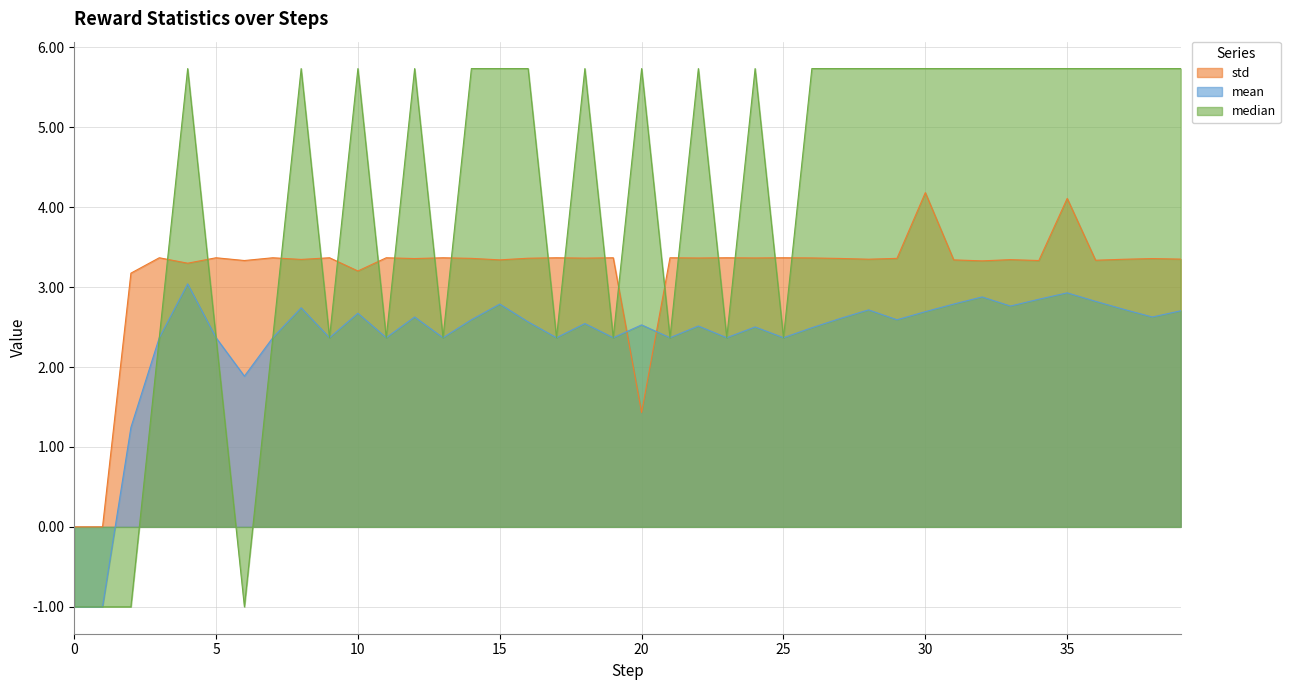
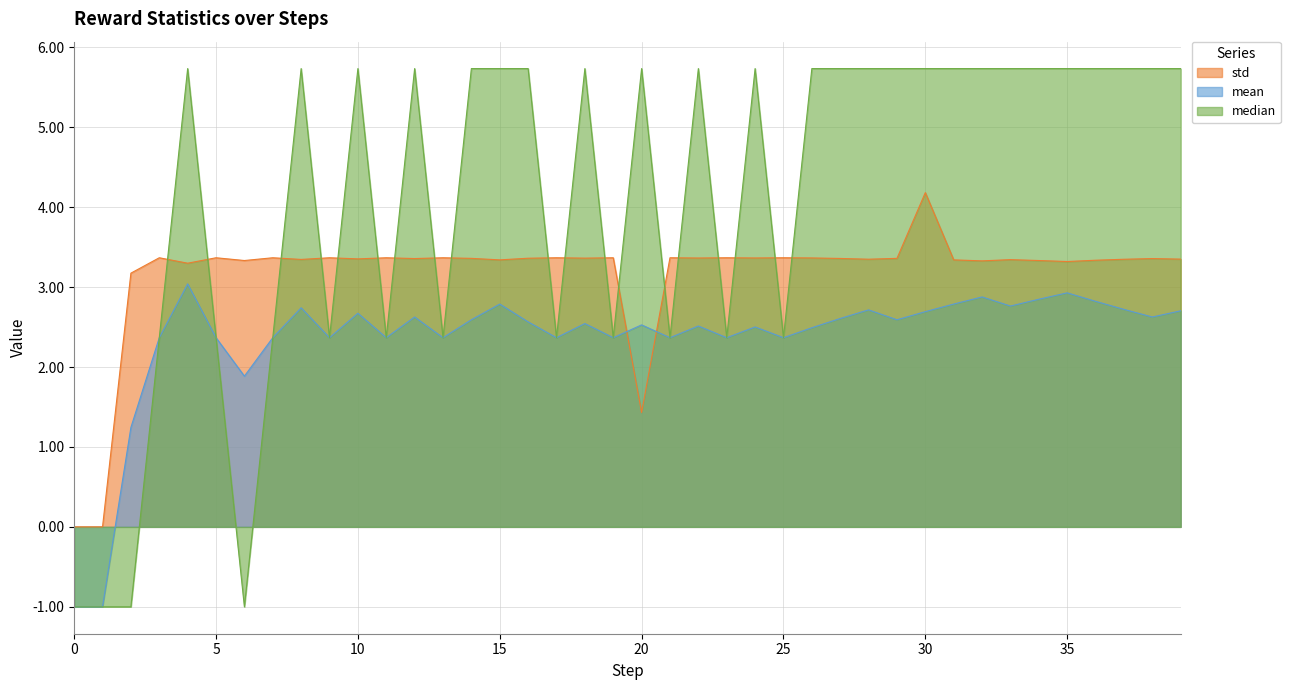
  {
    "std": {
      "5": 3.4,
-     "10": 3.2,
+     "10": 3.4,
      "15": 3.3,
      "20": 1.4,
      "25": 3.4,
      "30": 4.2,
-     "35": 4.1
+     "35": 3.3
    }
  }
